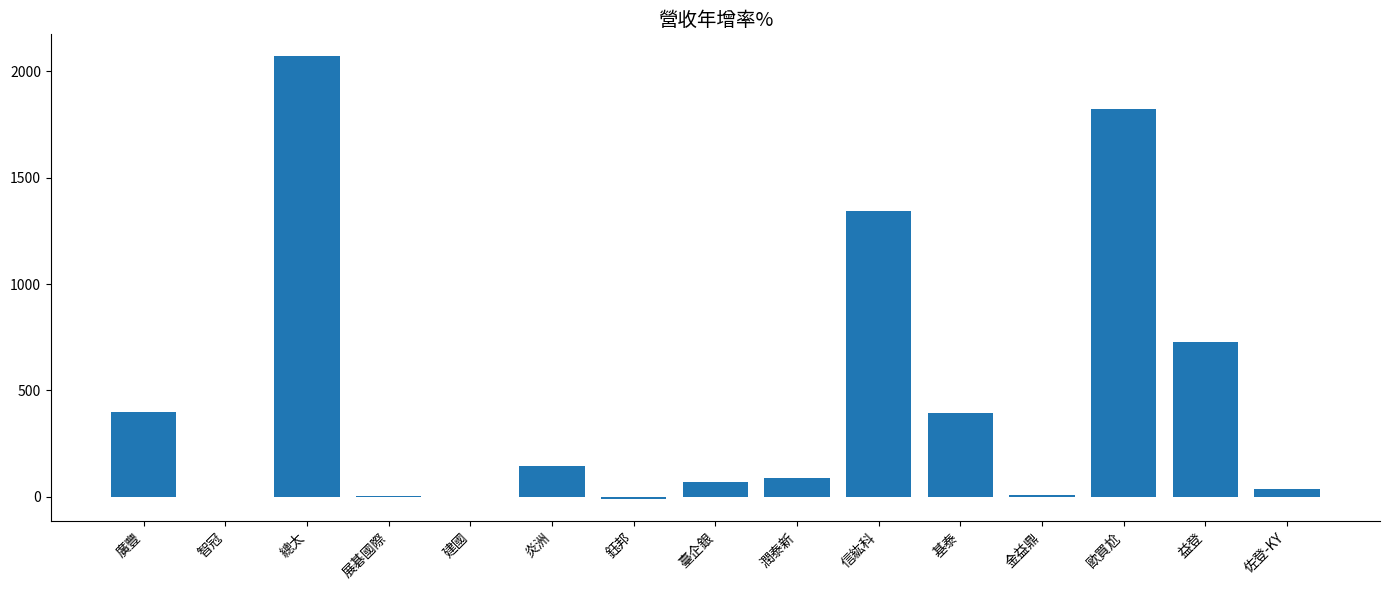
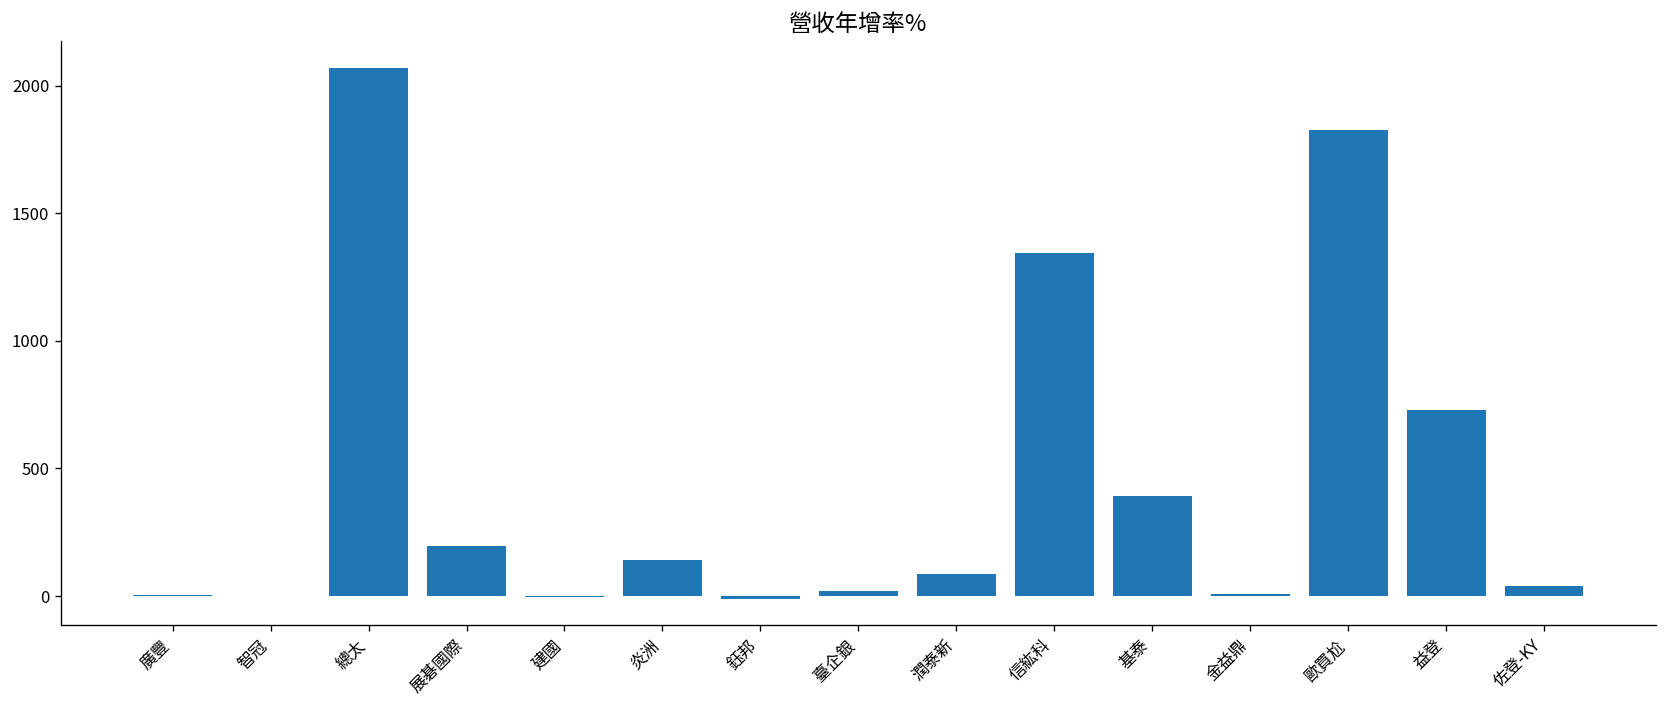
  {
-   "廣豐": 400,
+   "廣豐": 10,
    "總太": 2070,
-   "展碁國際": 0,
+   "展碁國際": 200,
    "炎洲": 140,
-   "臺企銀": 70,
+   "臺企銀": 20,
    "潤泰新": 90,
    "信紘科": 1340,
    "基泰": 390,
    "歐買尬": 1820,
    "益登": 730,
    "佐登-KY": 40
  }
